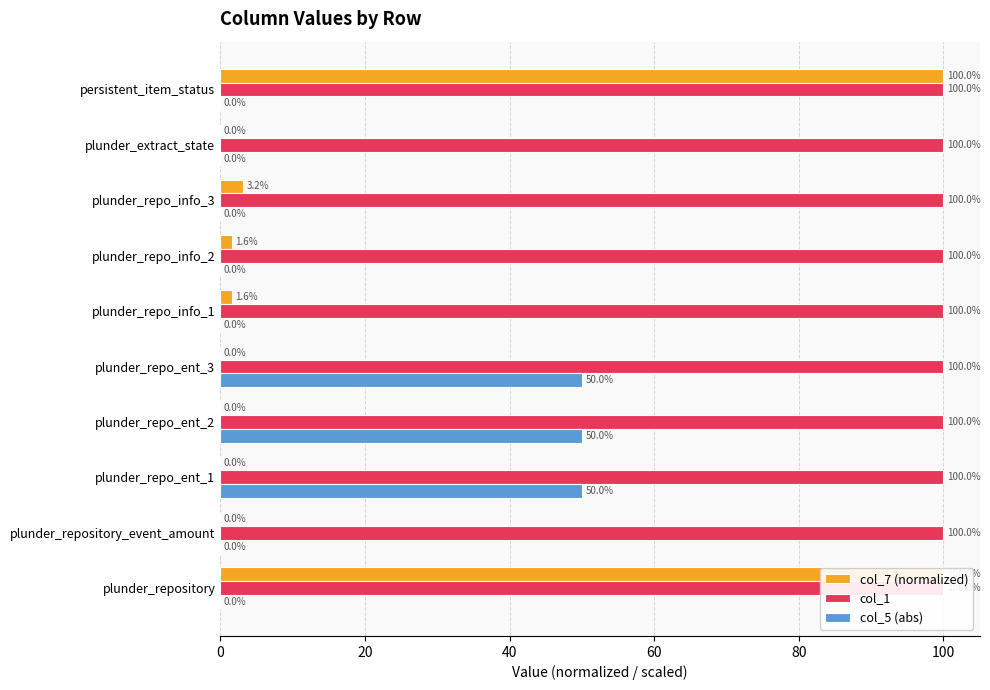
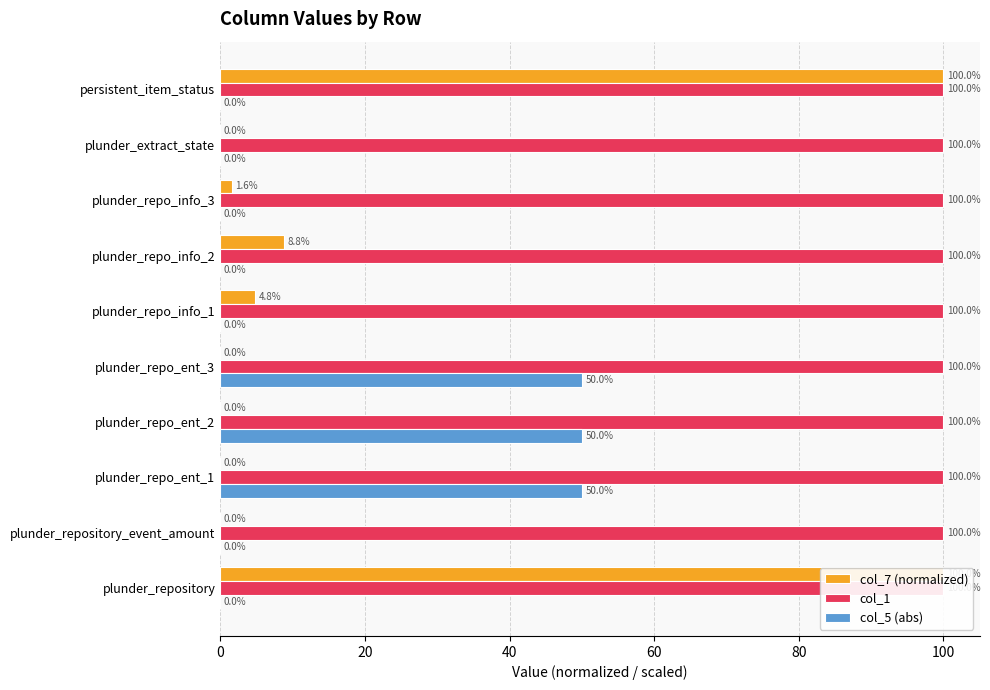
  {
    "col_7 (normalized)": {
      "persistent_item_status": "100.0%",
      "plunder_extract_state": "0.0%",
-     "plunder_repo_info_3": "3.2%",
-     "plunder_repo_info_2": "1.6%",
-     "plunder_repo_info_1": "1.6%",
+     "plunder_repo_info_3": "1.6%",
+     "plunder_repo_info_2": "8.8%",
+     "plunder_repo_info_1": "4.8%",
      "plunder_repo_ent_3": "0.0%",
      "plunder_repo_ent_2": "0.0%",
      "plunder_repo_ent_1": "0.0%",
      "plunder_repository_event_amount": "0.0%"
    },
    "col_1": {
      "persistent_item_status": "100.0%",
      "plunder_extract_state": "100.0%",
      "plunder_repo_info_3": "100.0%",
      "plunder_repo_info_2": "100.0%",
      "plunder_repo_info_1": "100.0%",
      "plunder_repo_ent_3": "100.0%",
      "plunder_repo_ent_2": "100.0%",
      "plunder_repo_ent_1": "100.0%",
      "plunder_repository_event_amount": "100.0%"
    },
    "col_5 (abs)": {
      "persistent_item_status": "0.0%",
      "plunder_extract_state": "0.0%",
      "plunder_repo_info_3": "0.0%",
      "plunder_repo_info_2": "0.0%",
      "plunder_repo_info_1": "0.0%",
      "plunder_repo_ent_3": "50.0%",
      "plunder_repo_ent_2": "50.0%",
      "plunder_repo_ent_1": "50.0%",
      "plunder_repository_event_amount": "0.0%",
      "plunder_repository": "0.0%"
    }
  }
